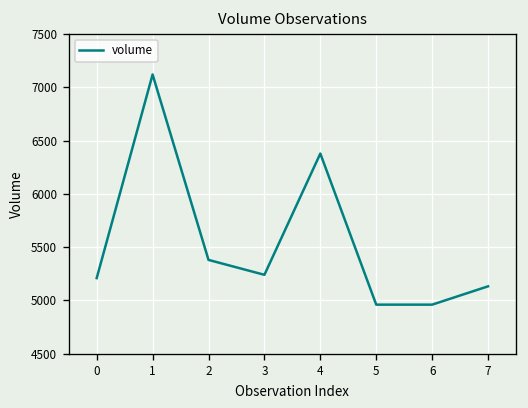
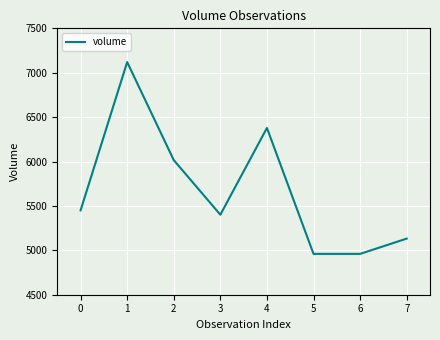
  {
-   "0": 5200,
+   "0": 5500,
    "1": 7100,
-   "2": 5400,
-   "3": 5200,
+   "2": 6000,
+   "3": 5400,
    "4": 6400,
    "5": 5000,
    "6": 5000,
    "7": 5100
  }
